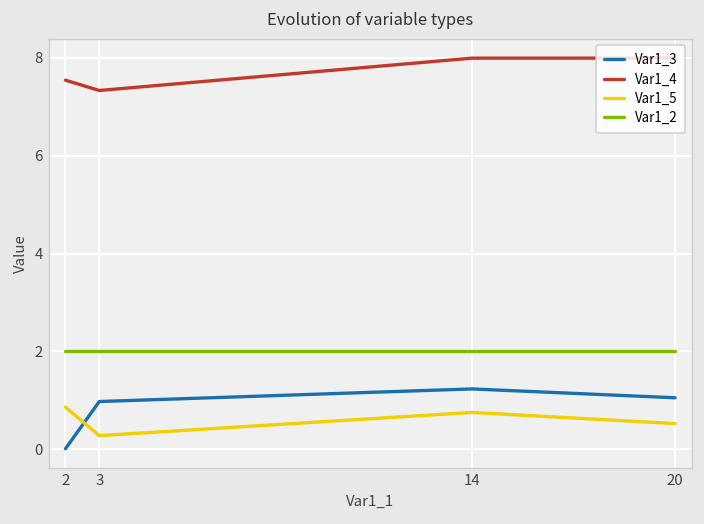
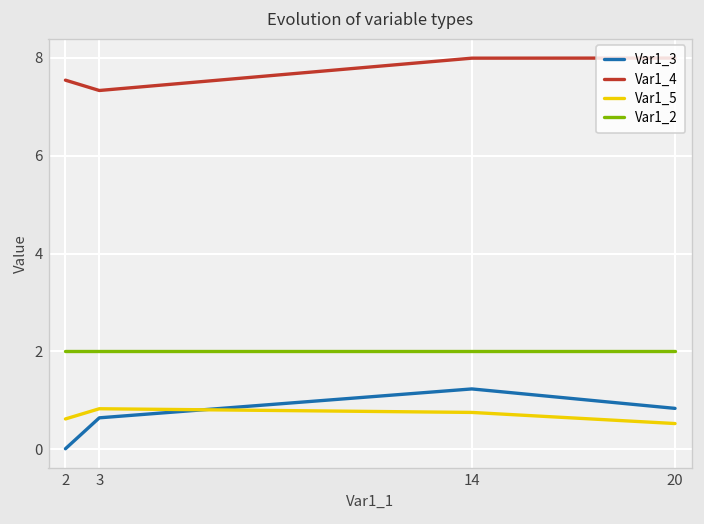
  {
    "Var1_3": {
      "2": 0.0,
-     "3": 1.0,
+     "3": 0.6,
      "14": 1.2,
-     "20": 1.1
+     "20": 0.8
    },
    "Var1_4": {
      "2": 7.5,
      "3": 7.3,
      "14": 8.0
    },
    "Var1_5": {
-     "2": 0.9,
-     "3": 0.3,
+     "2": 0.6,
+     "3": 0.8,
      "14": 0.8,
      "20": 0.5
    },
    "Var1_2": {
      "2": 2.0,
      "3": 2.0,
      "14": 2.0,
      "20": 2.0
    }
  }
